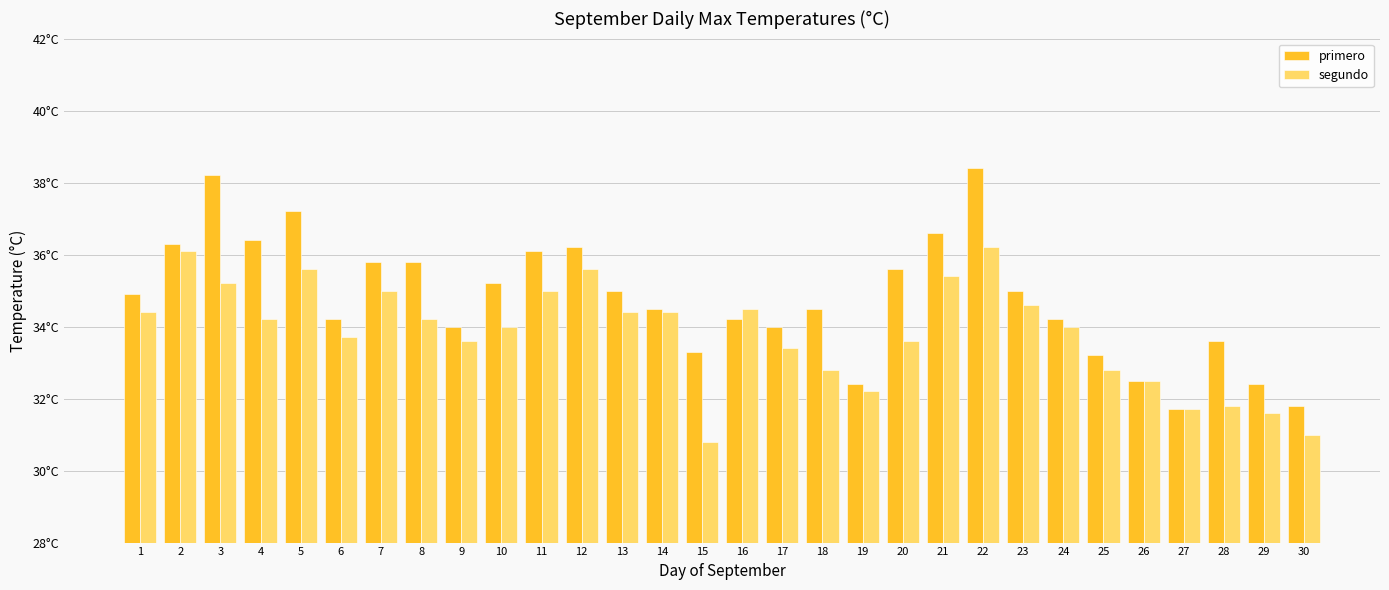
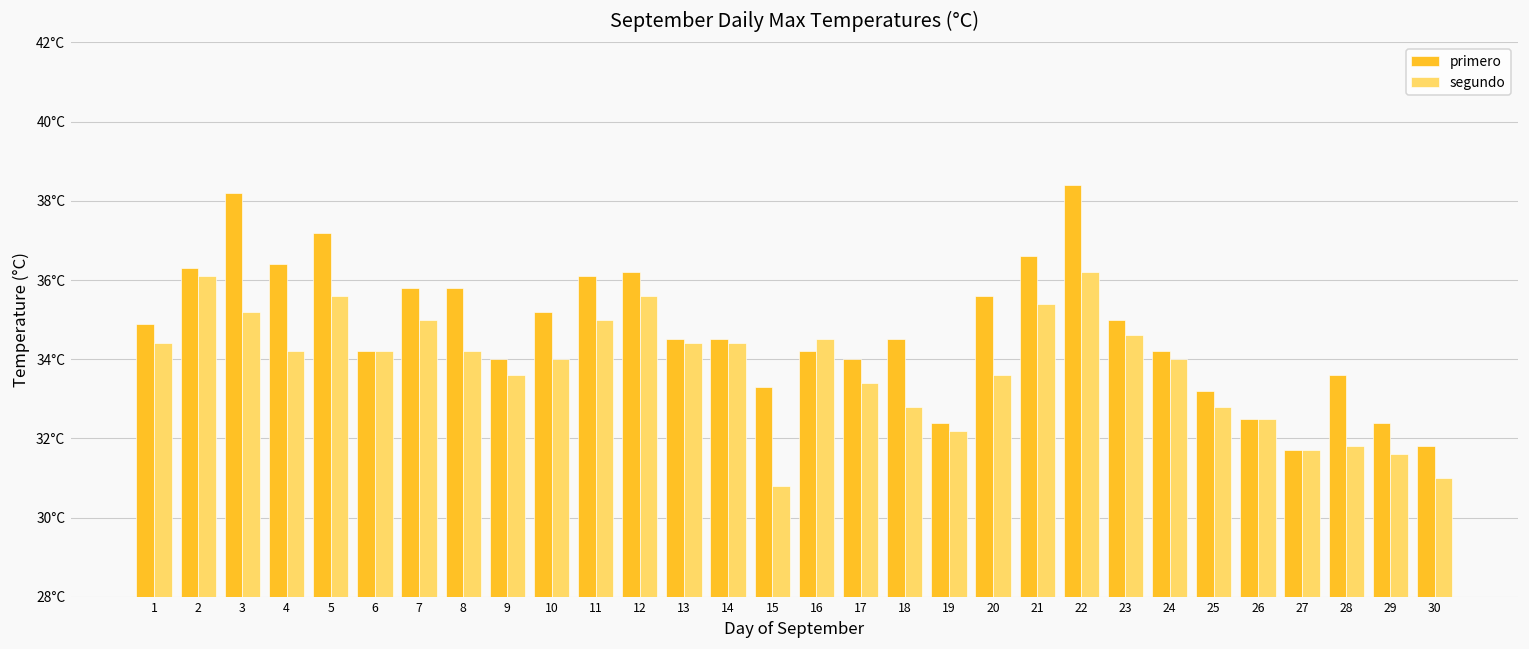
  {
    "primero": {
      "1": "34.9°C",
      "2": "36.3°C",
      "3": "38.2°C",
      "4": "36.4°C",
      "5": "37.2°C",
      "6": "34.2°C",
      "7": "35.8°C",
      "8": "35.8°C",
      "9": "34.0°C",
      "10": "35.2°C",
      "11": "36.1°C",
      "12": "36.2°C",
-     "13": "35.0°C",
+     "13": "34.5°C",
      "14": "34.5°C",
      "15": "33.3°C",
      "16": "34.2°C",
      "17": "34.0°C",
      "18": "34.5°C",
      "19": "32.4°C",
      "20": "35.6°C",
      "21": "36.6°C",
      "22": "38.4°C",
      "23": "35.0°C",
      "24": "34.2°C",
      "25": "33.2°C",
      "26": "32.5°C",
      "27": "31.7°C",
      "28": "33.6°C",
      "29": "32.4°C",
      "30": "31.8°C"
    },
    "segundo": {
      "1": "34.4°C",
      "2": "36.1°C",
      "3": "35.2°C",
      "4": "34.2°C",
      "5": "35.6°C",
-     "6": "33.7°C",
+     "6": "34.2°C",
      "7": "35.0°C",
      "8": "34.2°C",
      "9": "33.6°C",
      "10": "34.0°C",
      "11": "35.0°C",
      "12": "35.6°C",
      "13": "34.4°C",
      "14": "34.4°C",
      "15": "30.8°C",
      "16": "34.5°C",
      "17": "33.4°C",
      "18": "32.8°C",
      "19": "32.2°C",
      "20": "33.6°C",
      "21": "35.4°C",
      "22": "36.2°C",
      "23": "34.6°C",
      "24": "34.0°C",
      "25": "32.8°C",
      "26": "32.5°C",
      "27": "31.7°C",
      "28": "31.8°C",
      "29": "31.6°C",
      "30": "31.0°C"
    }
  }
